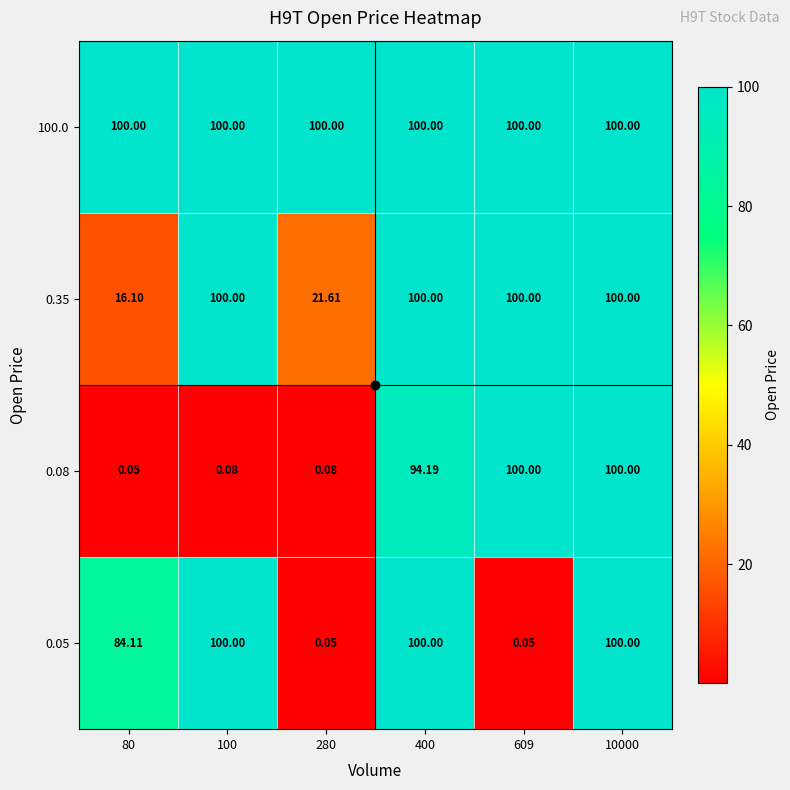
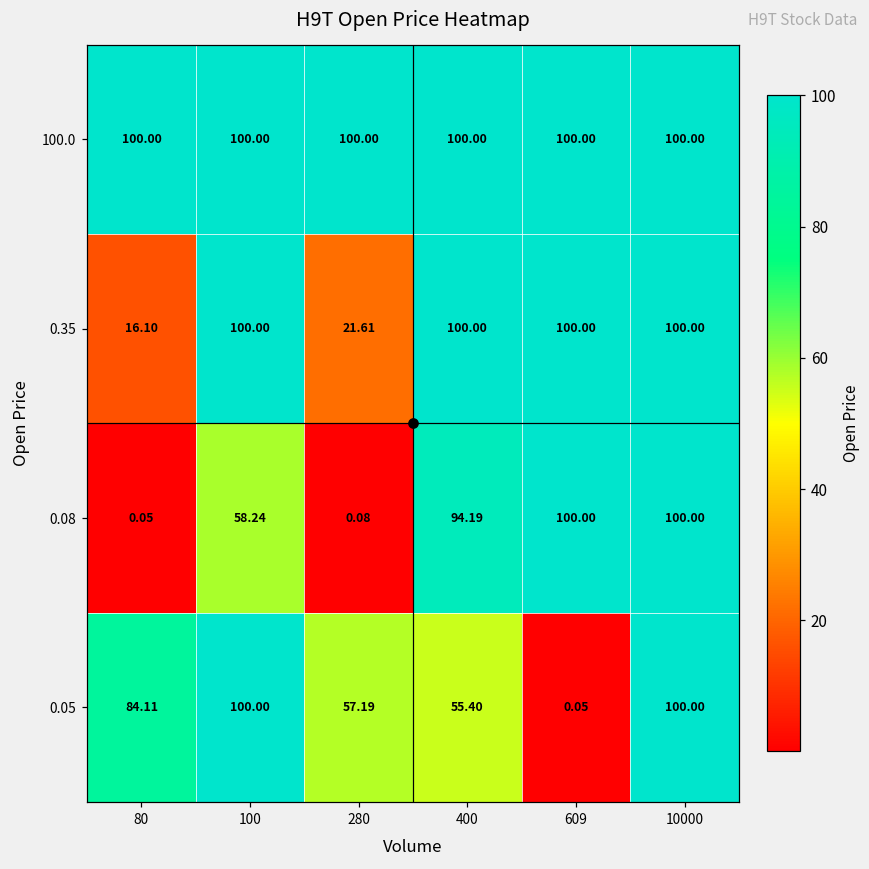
  {
    "100.0": {
      "80": 100.00,
      "100": 100.00,
      "280": 100.00,
      "400": 100.00,
      "609": 100.00,
      "10000": 100.00
    },
    "0.35": {
      "80": 16.10,
      "100": 100.00,
      "280": 21.61,
      "400": 100.00,
      "609": 100.00,
      "10000": 100.00
    },
    "0.08": {
      "80": 0.05,
-     "100": 0.08,
+     "100": 58.24,
      "280": 0.08,
      "400": 94.19,
      "609": 100.00,
      "10000": 100.00
    },
    "0.05": {
      "80": 84.11,
      "100": 100.00,
-     "280": 0.05,
-     "400": 100.00,
+     "280": 57.19,
+     "400": 55.40,
      "609": 0.05,
      "10000": 100.00
    }
  }
